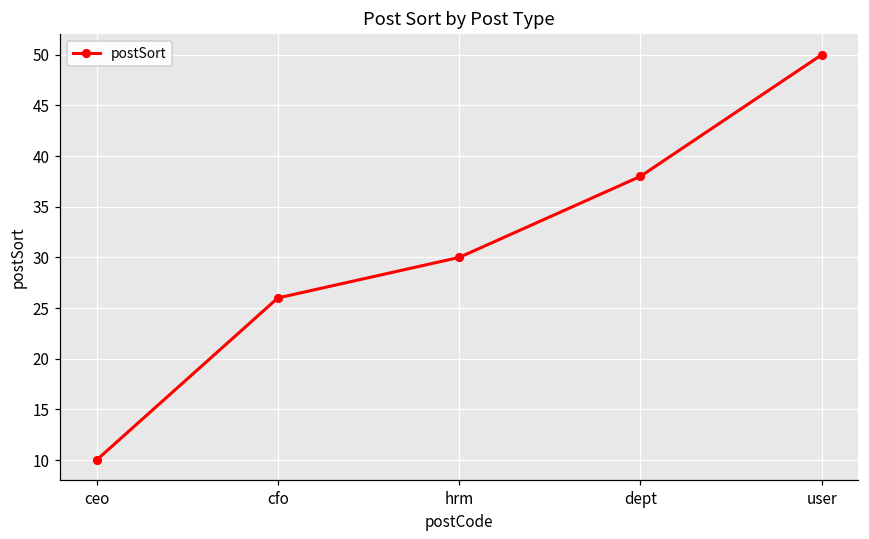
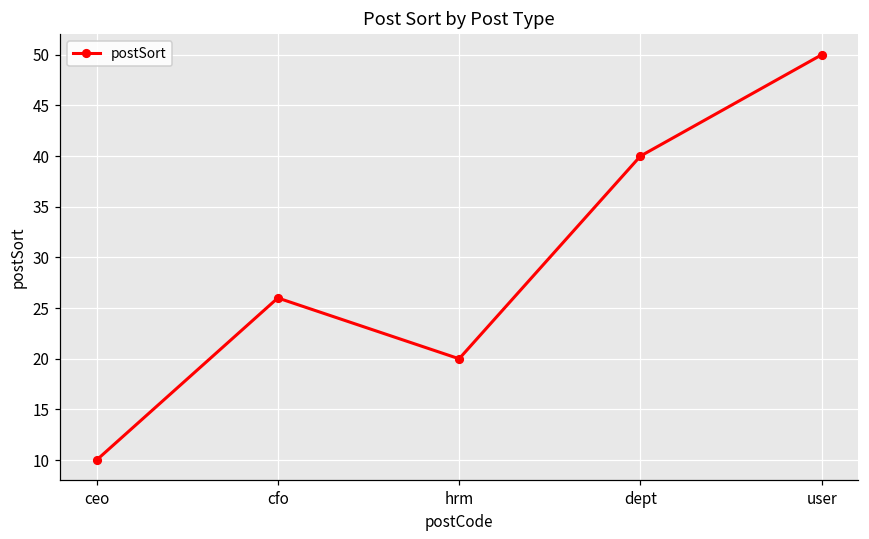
  {
    "ceo": 10,
    "cfo": 26,
-   "hrm": 30,
-   "dept": 38,
+   "hrm": 20,
+   "dept": 40,
    "user": 50
  }
